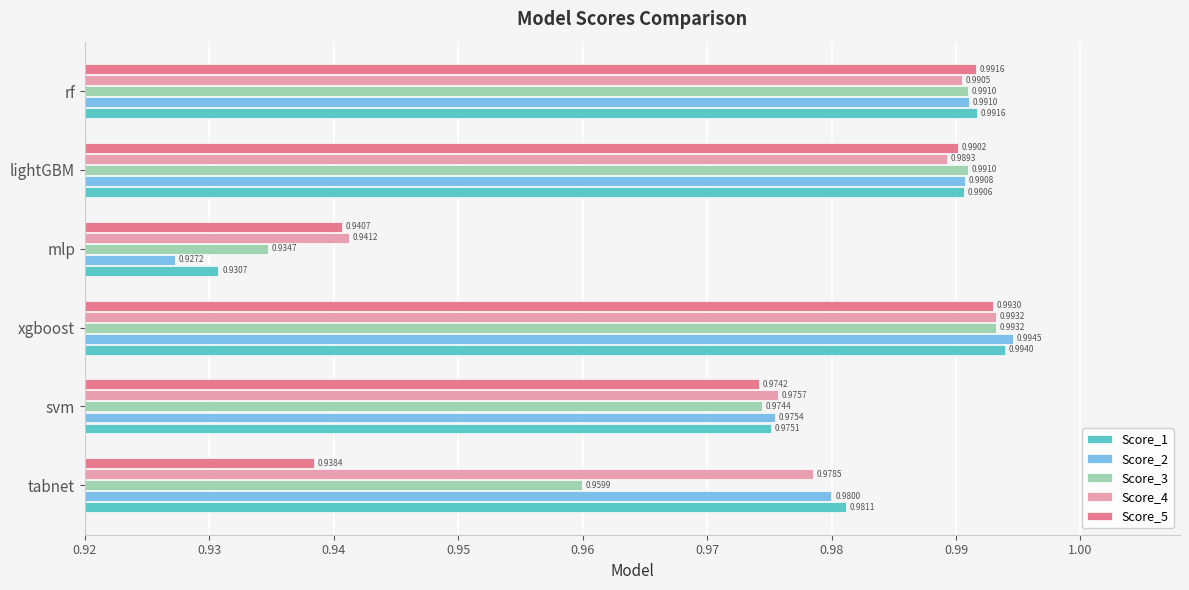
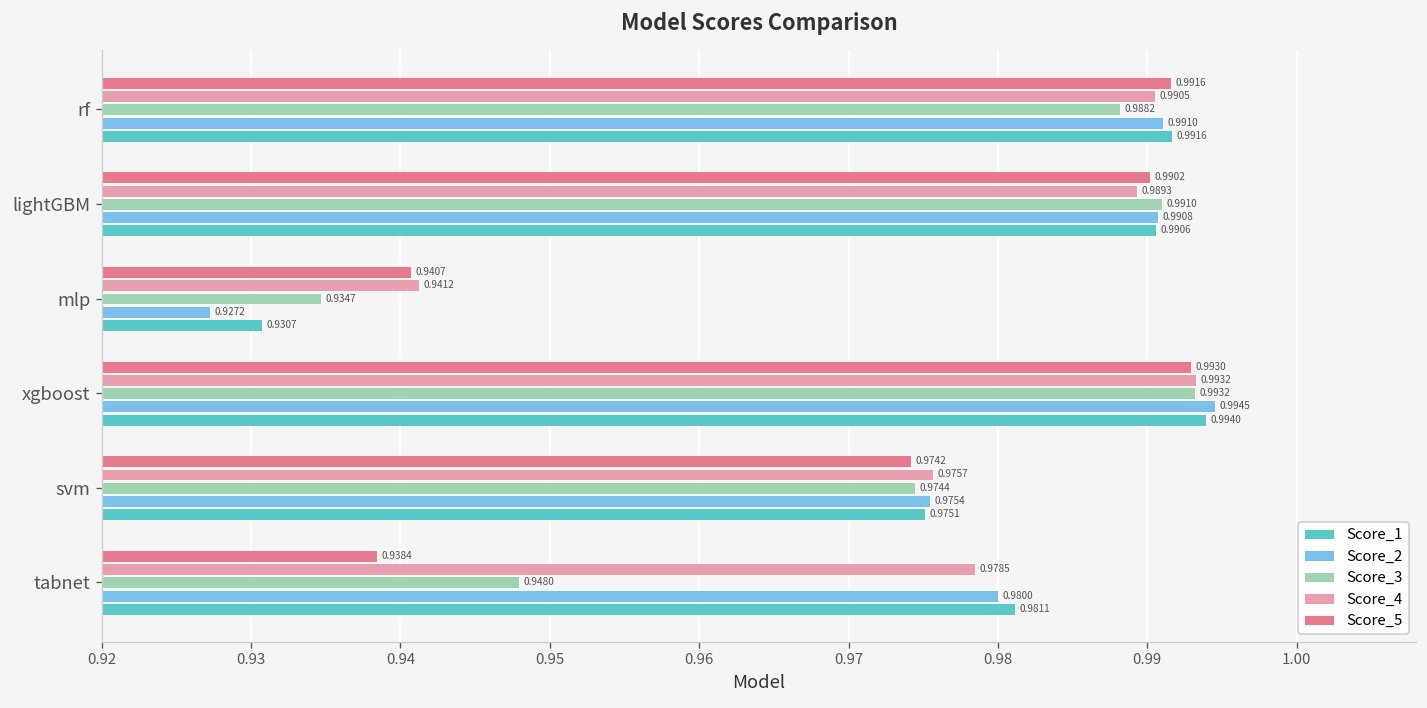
  {
    "Score_3": {
-     "rf": 0.9910,
+     "rf": 0.9882,
      "lightGBM": 0.9910,
      "mlp": 0.9347,
      "xgboost": 0.9932,
      "svm": 0.9744,
-     "tabnet": 0.9599
+     "tabnet": 0.9480
    }
  }
